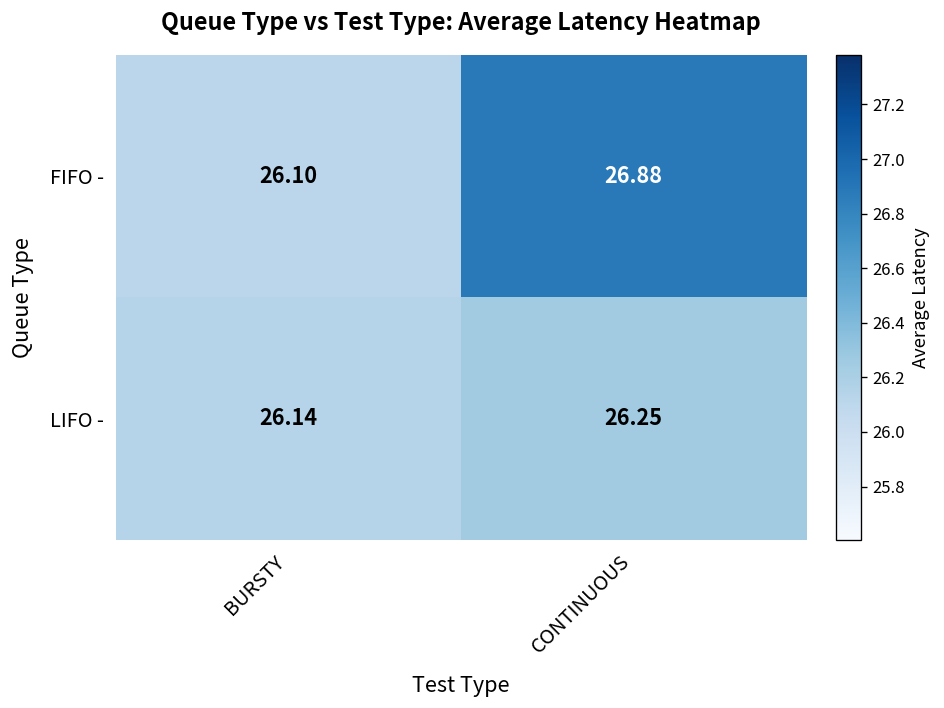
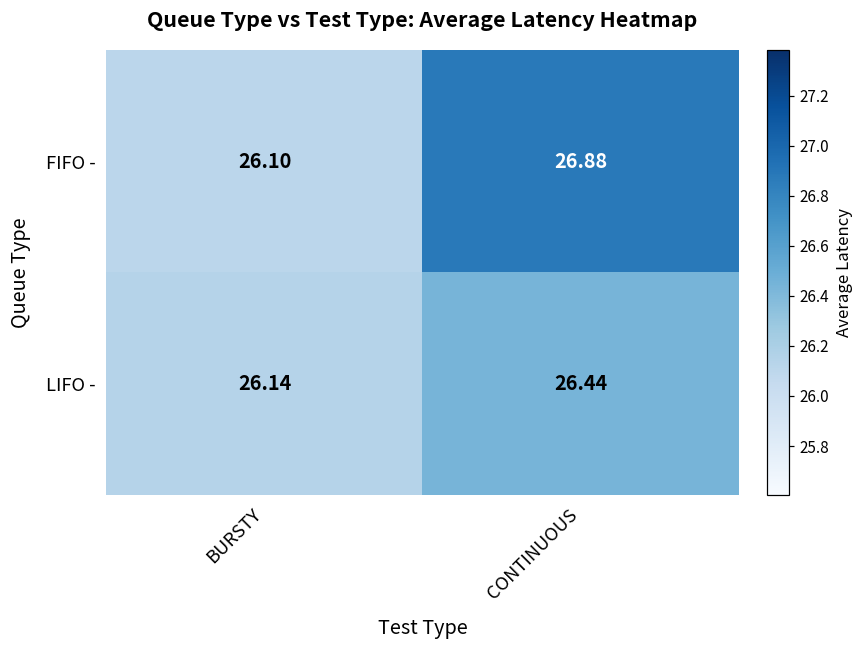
  {
    "FIFO -": {
      "BURSTY": 26.10,
      "CONTINUOUS": 26.88
    },
    "LIFO -": {
      "BURSTY": 26.14,
-     "CONTINUOUS": 26.25
+     "CONTINUOUS": 26.44
    }
  }
